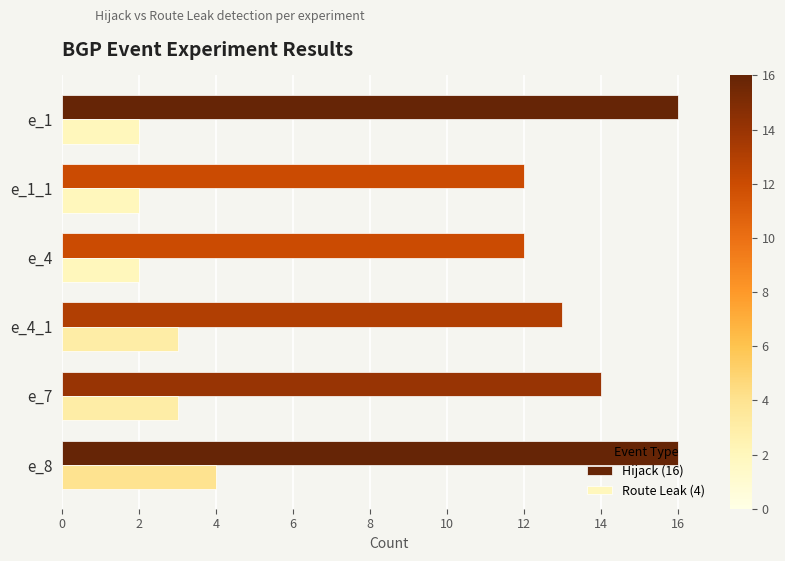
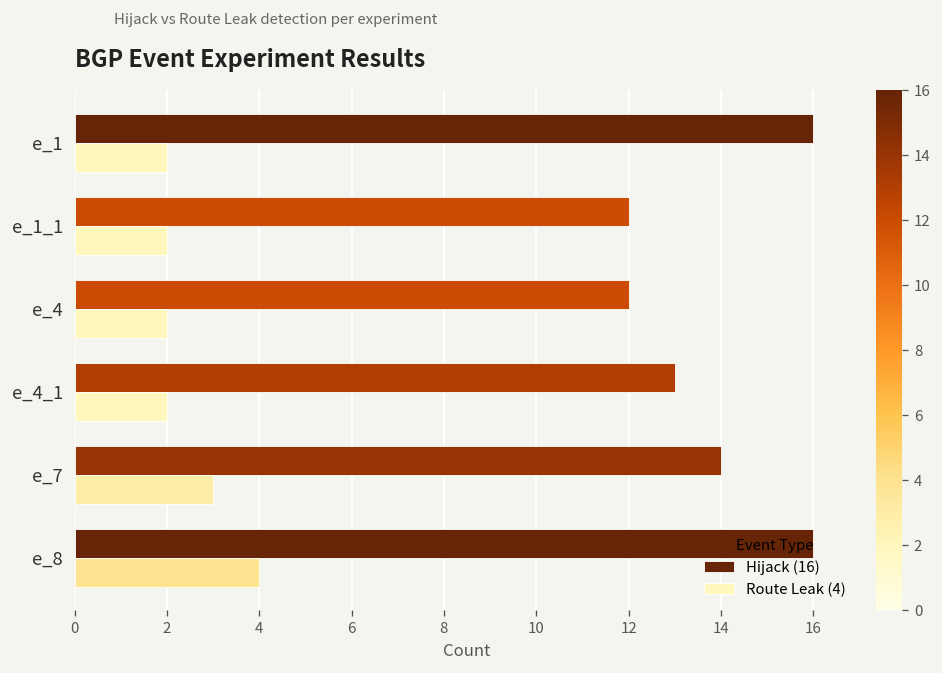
  {
    "Hijack (16)": {
      "e_1": 16,
      "e_1_1": 12,
      "e_4": 12,
      "e_4_1": 13,
      "e_7": 14,
      "e_8": 16
    },
    "Route Leak (4)": {
      "e_1": 2,
      "e_1_1": 2,
      "e_4": 2,
-     "e_4_1": 3,
+     "e_4_1": 2,
      "e_7": 3,
      "e_8": 4
    }
  }
